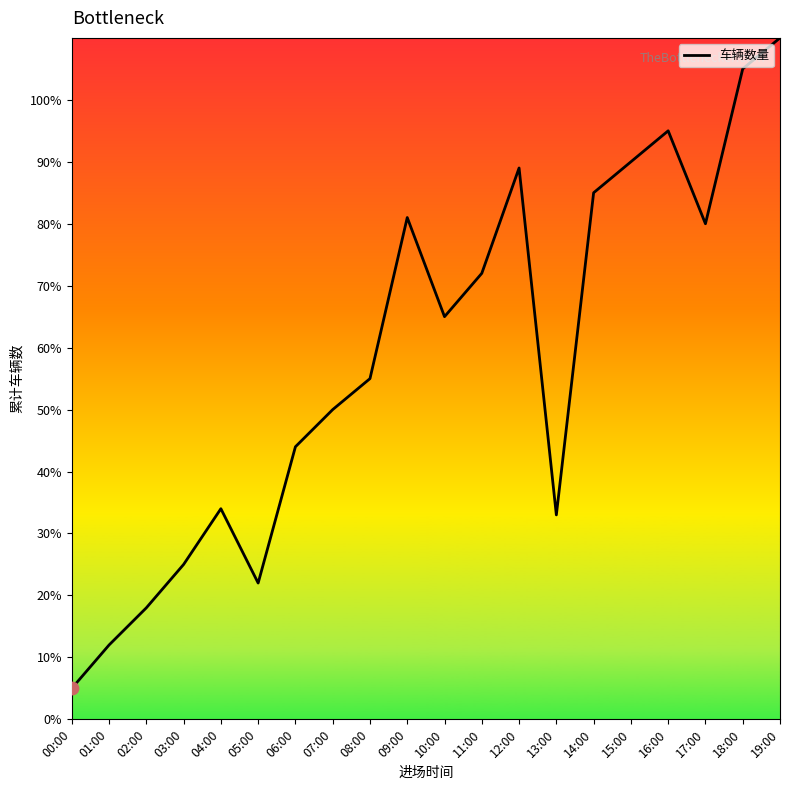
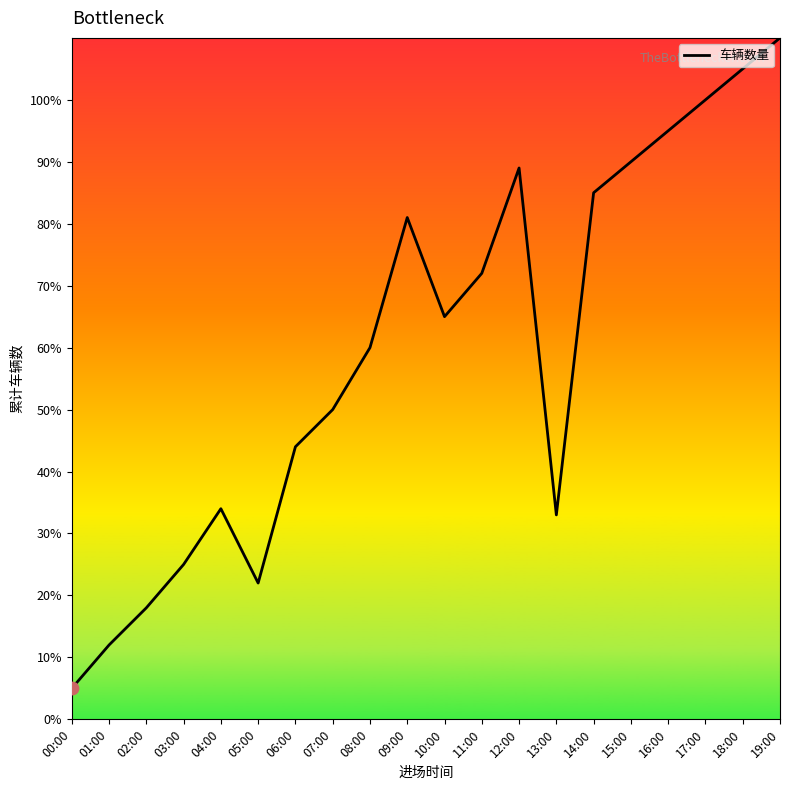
  {
    "车辆数量": {
      "01:00": "12%",
      "02:00": "18%",
      "03:00": "25%",
      "04:00": "34%",
      "05:00": "22%",
      "06:00": "44%",
      "07:00": "50%",
-     "08:00": "55%",
+     "08:00": "60%",
      "09:00": "81%",
      "10:00": "65%",
      "11:00": "72%",
      "12:00": "89%",
      "13:00": "33%",
      "14:00": "85%",
      "15:00": "90%",
      "16:00": "95%",
-     "17:00": "80%",
+     "17:00": "100%",
      "18:00": "105%",
      "19:00": "110%"
    }
  }
